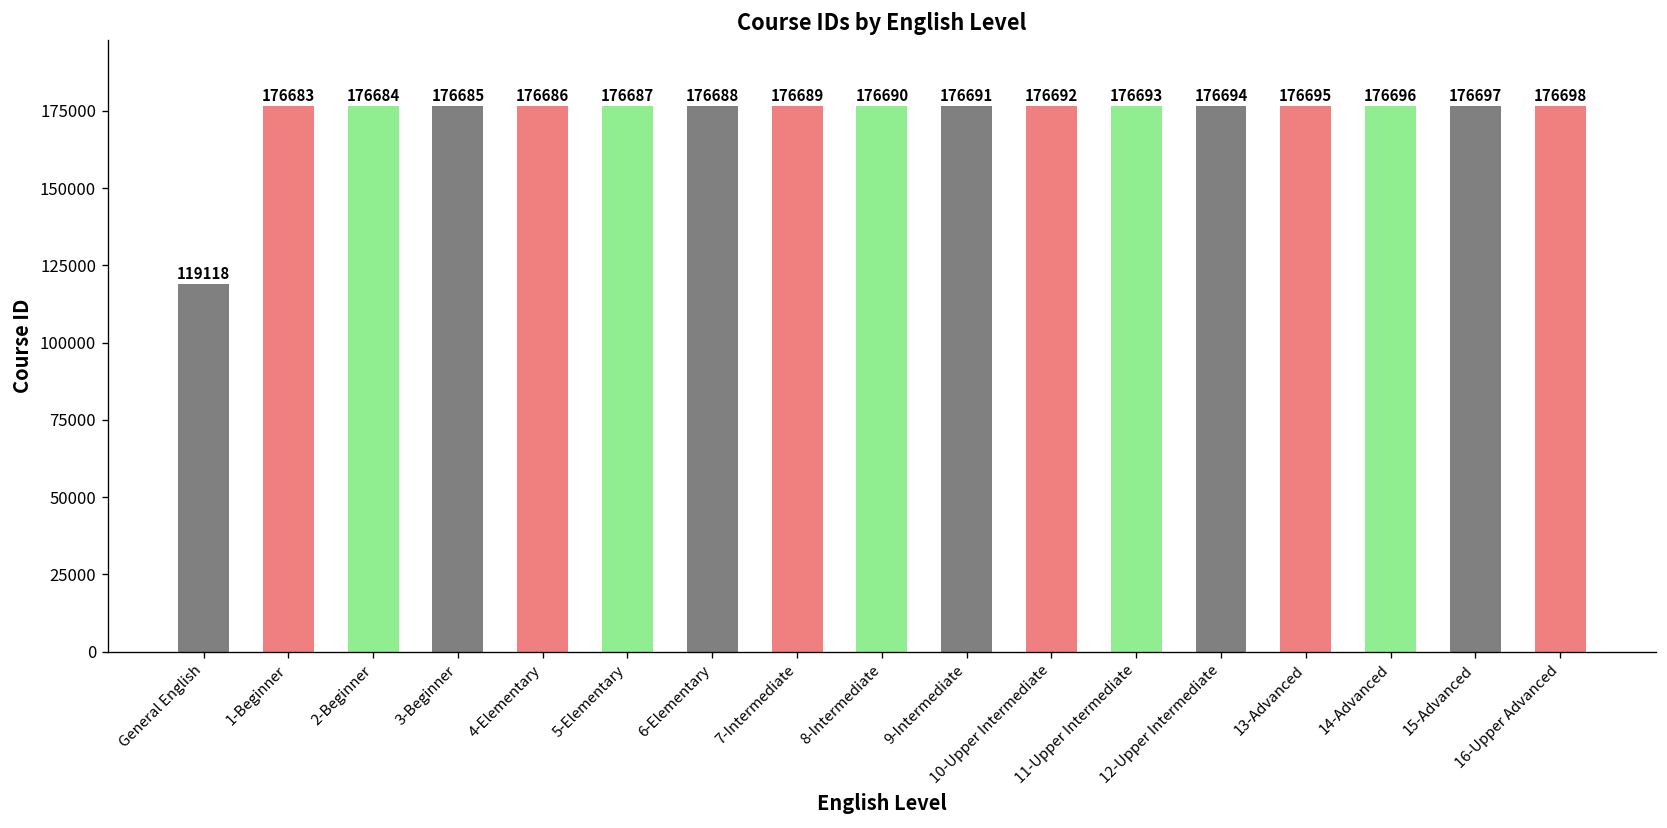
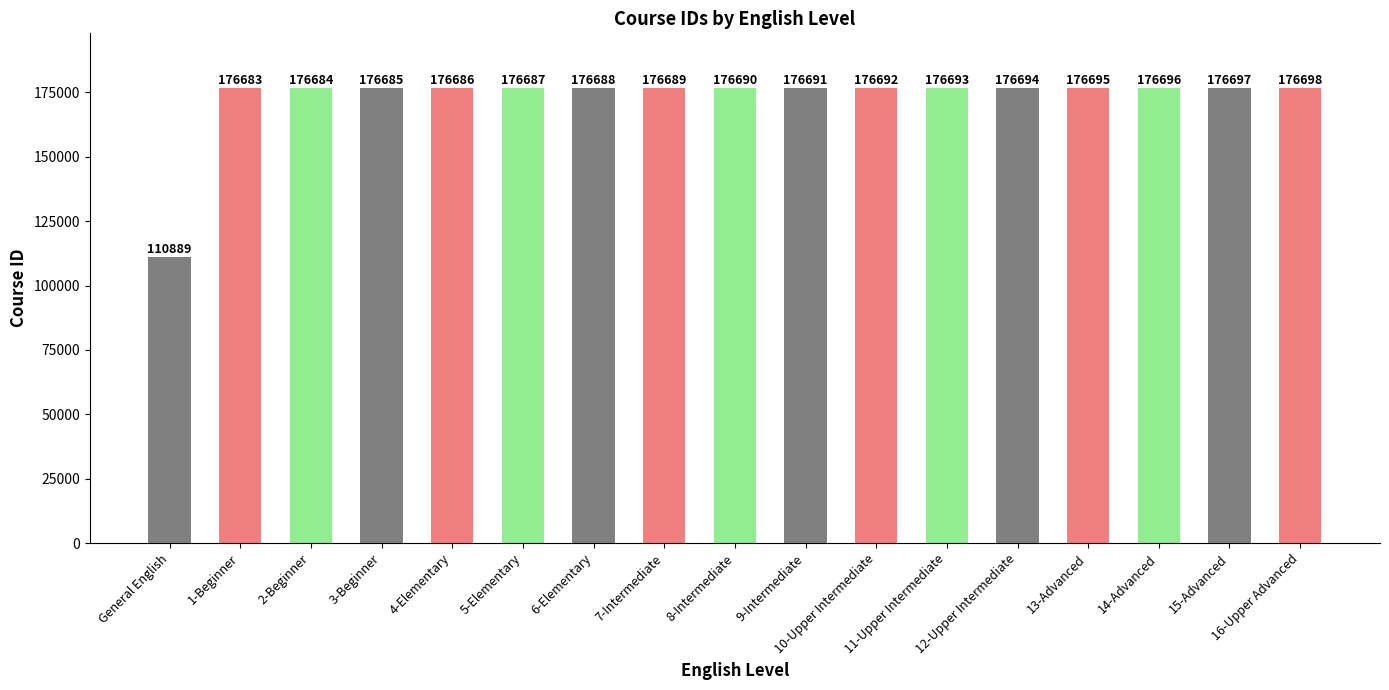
  {
-   "General English": 119118,
+   "General English": 110889,
    "1-Beginner": 176683,
    "2-Beginner": 176684,
    "3-Beginner": 176685,
    "4-Elementary": 176686,
    "5-Elementary": 176687,
    "6-Elementary": 176688,
    "7-Intermediate": 176689,
    "8-Intermediate": 176690,
    "9-Intermediate": 176691,
    "10-Upper Intermediate": 176692,
    "11-Upper Intermediate": 176693,
    "12-Upper Intermediate": 176694,
    "13-Advanced": 176695,
    "14-Advanced": 176696,
    "15-Advanced": 176697,
    "16-Upper Advanced": 176698
  }
